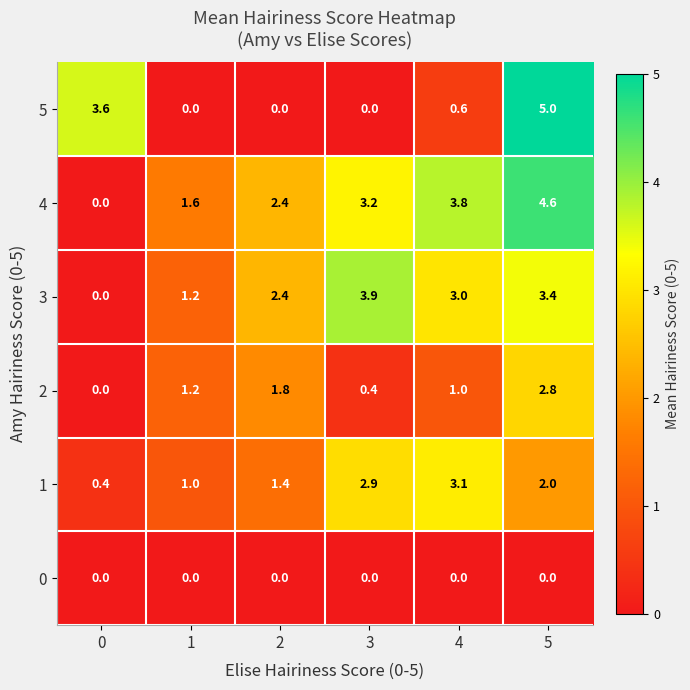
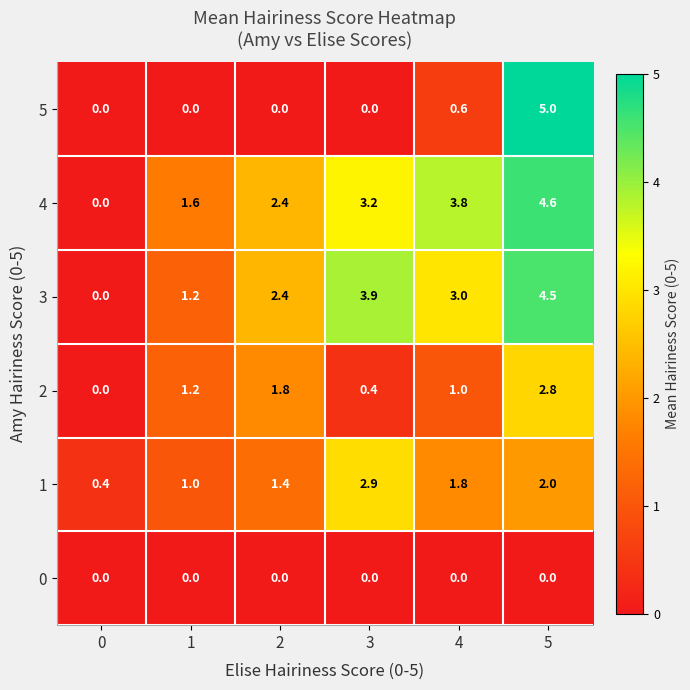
  {
    "5": {
-     "0": 3.6,
+     "0": 0.0,
      "1": 0.0,
      "2": 0.0,
      "3": 0.0,
      "4": 0.6,
      "5": 5.0
    },
    "4": {
      "0": 0.0,
      "1": 1.6,
      "2": 2.4,
      "3": 3.2,
      "4": 3.8,
      "5": 4.6
    },
    "3": {
      "0": 0.0,
      "1": 1.2,
      "2": 2.4,
      "3": 3.9,
      "4": 3.0,
-     "5": 3.4
+     "5": 4.5
    },
    "2": {
      "0": 0.0,
      "1": 1.2,
      "2": 1.8,
      "3": 0.4,
      "4": 1.0,
      "5": 2.8
    },
    "1": {
      "0": 0.4,
      "1": 1.0,
      "2": 1.4,
      "3": 2.9,
-     "4": 3.1,
+     "4": 1.8,
      "5": 2.0
    },
    "0": {
      "0": 0.0,
      "1": 0.0,
      "2": 0.0,
      "3": 0.0,
      "4": 0.0,
      "5": 0.0
    }
  }
